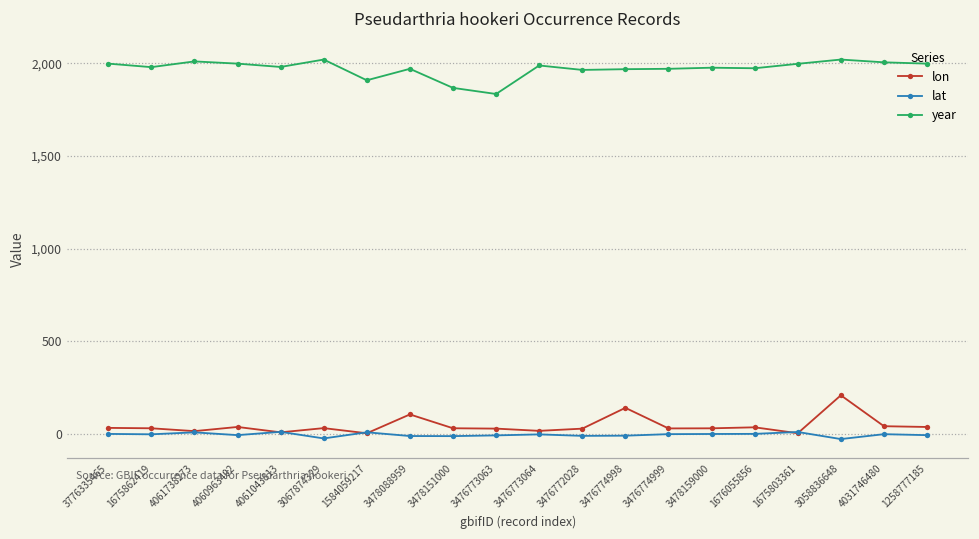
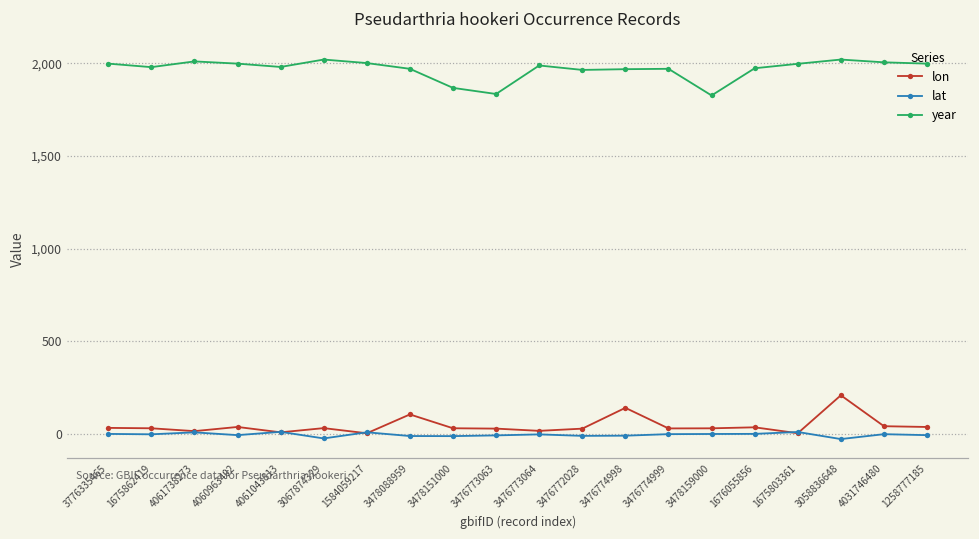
  {
    "lon": {
      "3776335465": "30",
      "1675862419": "30",
      "4060963402": "40",
      "3067874329": "30",
      "3478088959": "100",
      "3478151000": "30",
      "3476773063": "30",
      "3476773064": "20",
      "3476772028": "30",
      "3476774998": "140",
      "3476774999": "30",
      "3478159000": "30",
      "1676055856": "30",
      "3058836648": "210",
      "4031746480": "40",
      "1258777185": "40"
    },
    "lat": {
      "3776335465": "0",
      "1675862419": "0",
      "4060963402": "-10",
      "3067874329": "-30",
      "3478088959": "-10",
      "3478151000": "-10",
      "3476773063": "-10",
      "3476773064": "0",
      "3476772028": "-10",
      "3476774998": "-10",
      "3476774999": "0",
      "3478159000": "0",
      "1676055856": "0",
      "3058836648": "-30",
      "4031746480": "0",
      "1258777185": "-10"
    },
    "year": {
      "3776335465": "2,000",
      "1675862419": "1,980",
      "4061738273": "2,010",
      "4060963402": "2,000",
      "4061043813": "1,980",
      "3067874329": "2,020",
-     "1584059217": "1,910",
+     "1584059217": "2,000",
      "3478088959": "1,970",
      "3478151000": "1,870",
      "3476773063": "1,840",
      "3476773064": "1,990",
      "3476772028": "1,970",
      "3476774998": "1,970",
      "3476774999": "1,970",
-     "3478159000": "1,980",
+     "3478159000": "1,830",
      "1676055856": "1,970",
      "1675803361": "2,000",
      "3058836648": "2,020",
      "4031746480": "2,010",
      "1258777185": "2,000"
    }
  }
